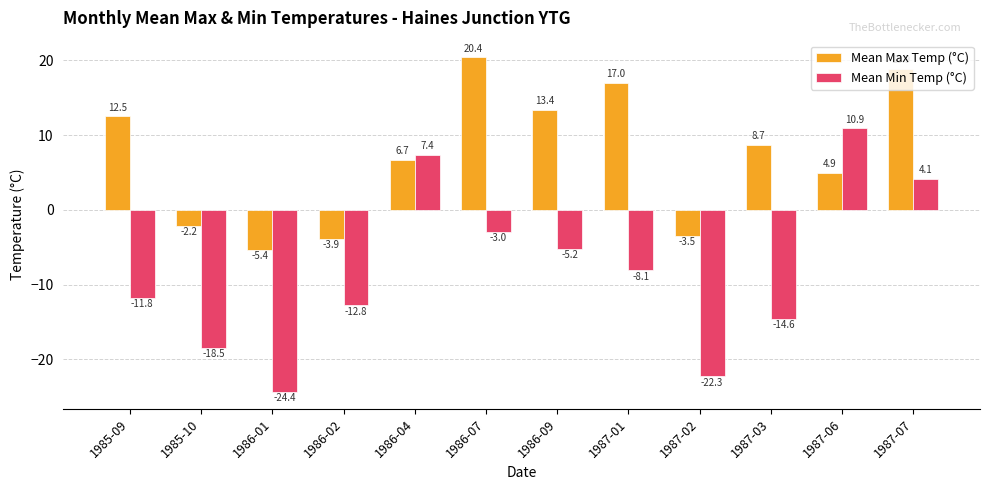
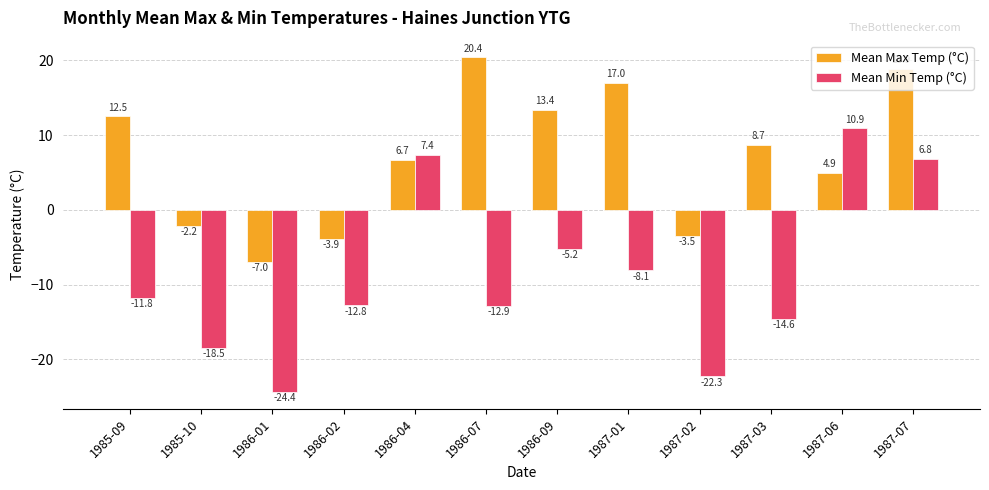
  {
    "Mean Max Temp (°C)": {
      "1985-09": 12.5,
      "1985-10": -2.2,
-     "1986-01": -5.4,
+     "1986-01": -7.0,
      "1986-02": -3.9,
      "1986-04": 6.7,
      "1986-07": 20.4,
      "1986-09": 13.4,
      "1987-01": 17.0,
      "1987-02": -3.5,
      "1987-03": 8.7,
      "1987-06": 4.9
    },
    "Mean Min Temp (°C)": {
      "1985-09": -11.8,
      "1985-10": -18.5,
      "1986-01": -24.4,
      "1986-02": -12.8,
      "1986-04": 7.4,
-     "1986-07": -3.0,
+     "1986-07": -12.9,
      "1986-09": -5.2,
      "1987-01": -8.1,
      "1987-02": -22.3,
      "1987-03": -14.6,
      "1987-06": 10.9,
-     "1987-07": 4.1
+     "1987-07": 6.8
    }
  }
